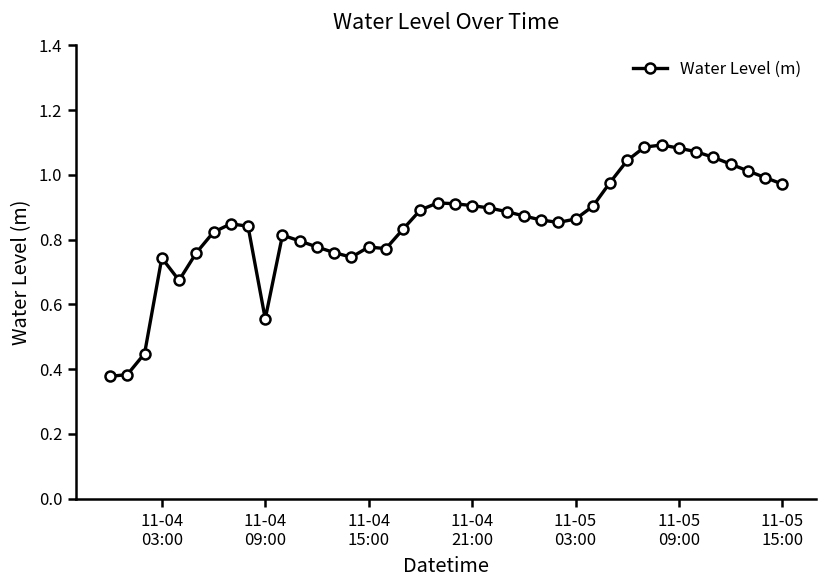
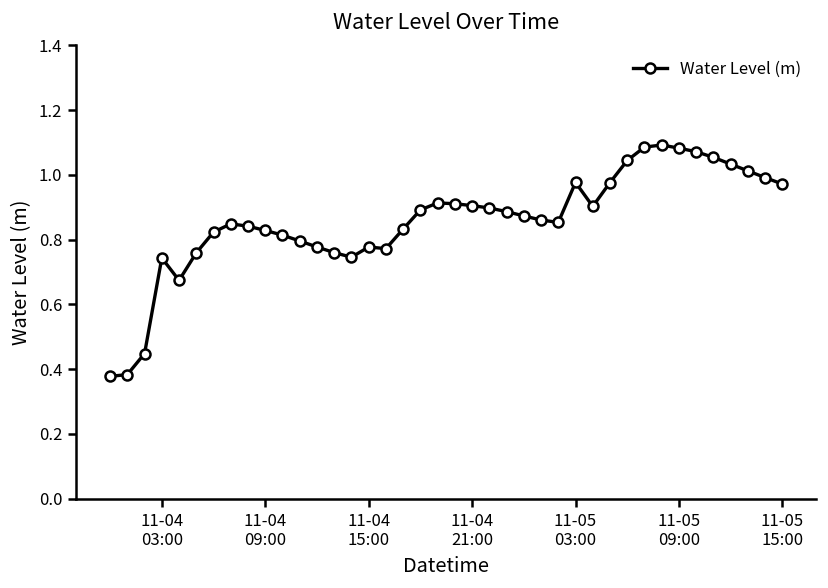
  {
    "11-04 03:00": 0.74,
-   "11-04 09:00": 0.56,
+   "11-04 09:00": 0.83,
    "11-04 15:00": 0.78,
    "11-04 21:00": 0.91,
-   "11-05 03:00": 0.86,
+   "11-05 03:00": 0.98,
    "11-05 09:00": 1.08,
    "11-05 15:00": 0.97
  }
